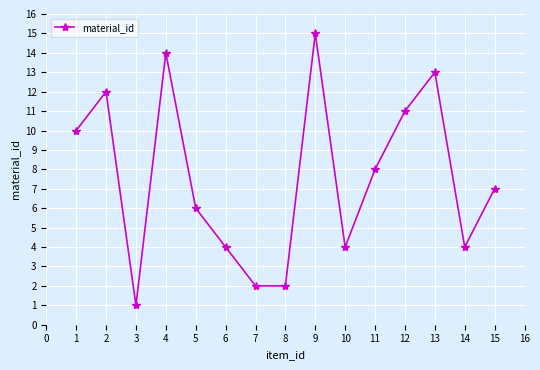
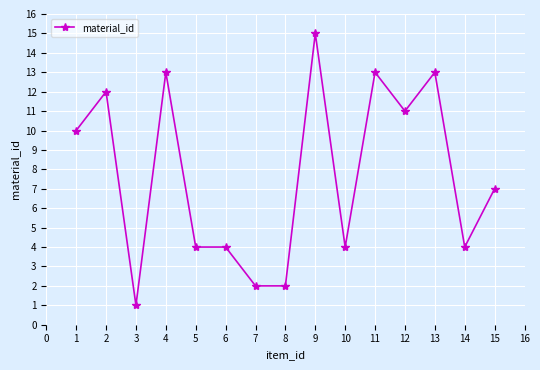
  {
    "1": 10,
    "2": 12,
    "3": 1,
-   "4": 14,
-   "5": 6,
+   "4": 13,
+   "5": 4,
    "6": 4,
    "7": 2,
    "8": 2,
    "9": 15,
    "10": 4,
-   "11": 8,
+   "11": 13,
    "12": 11,
    "13": 13,
    "14": 4,
    "15": 7
  }
